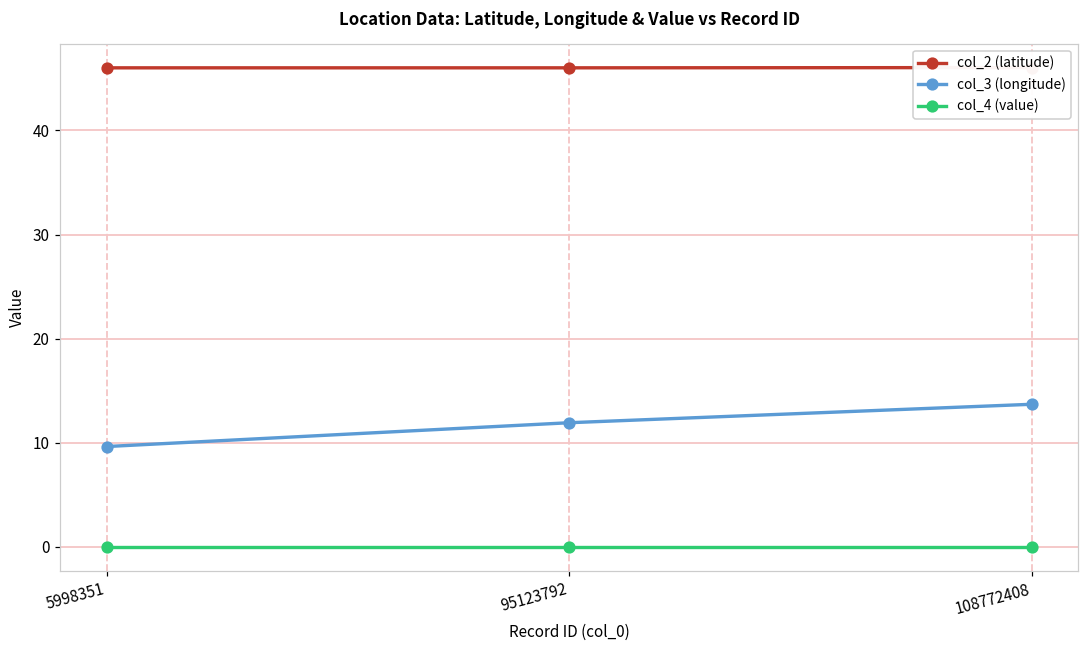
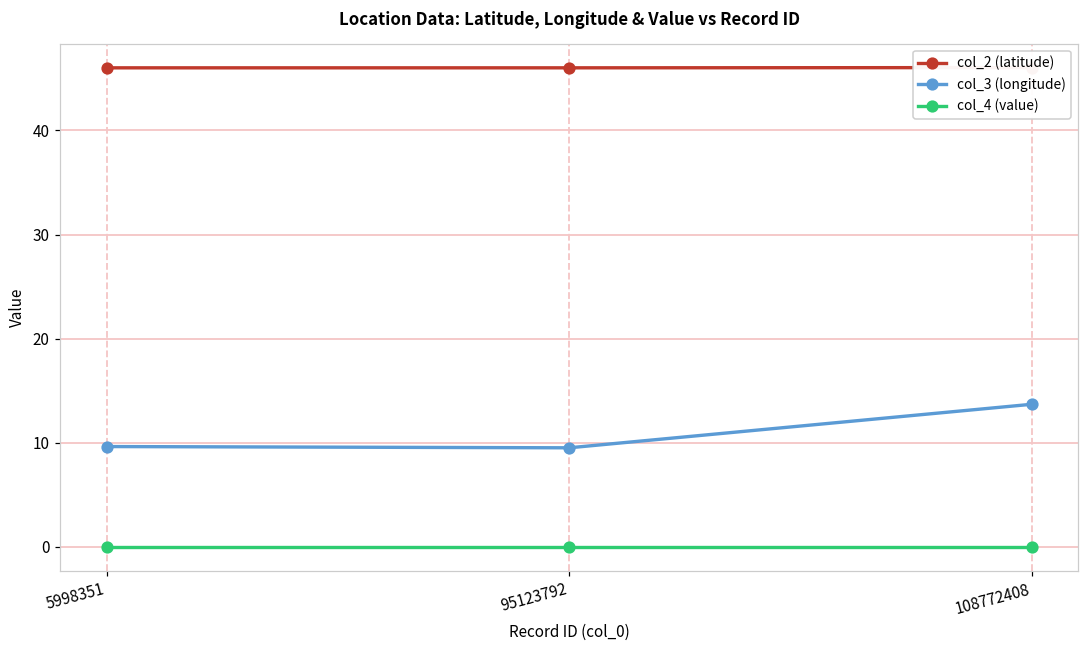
  {
    "col_2 (latitude)": {
      "5998351": 46,
      "95123792": 46
    },
    "col_3 (longitude)": {
      "5998351": 10,
-     "95123792": 12,
+     "95123792": 9,
      "108772408": 14
    },
    "col_4 (value)": {
      "5998351": 0,
      "95123792": 0,
      "108772408": 0
    }
  }
